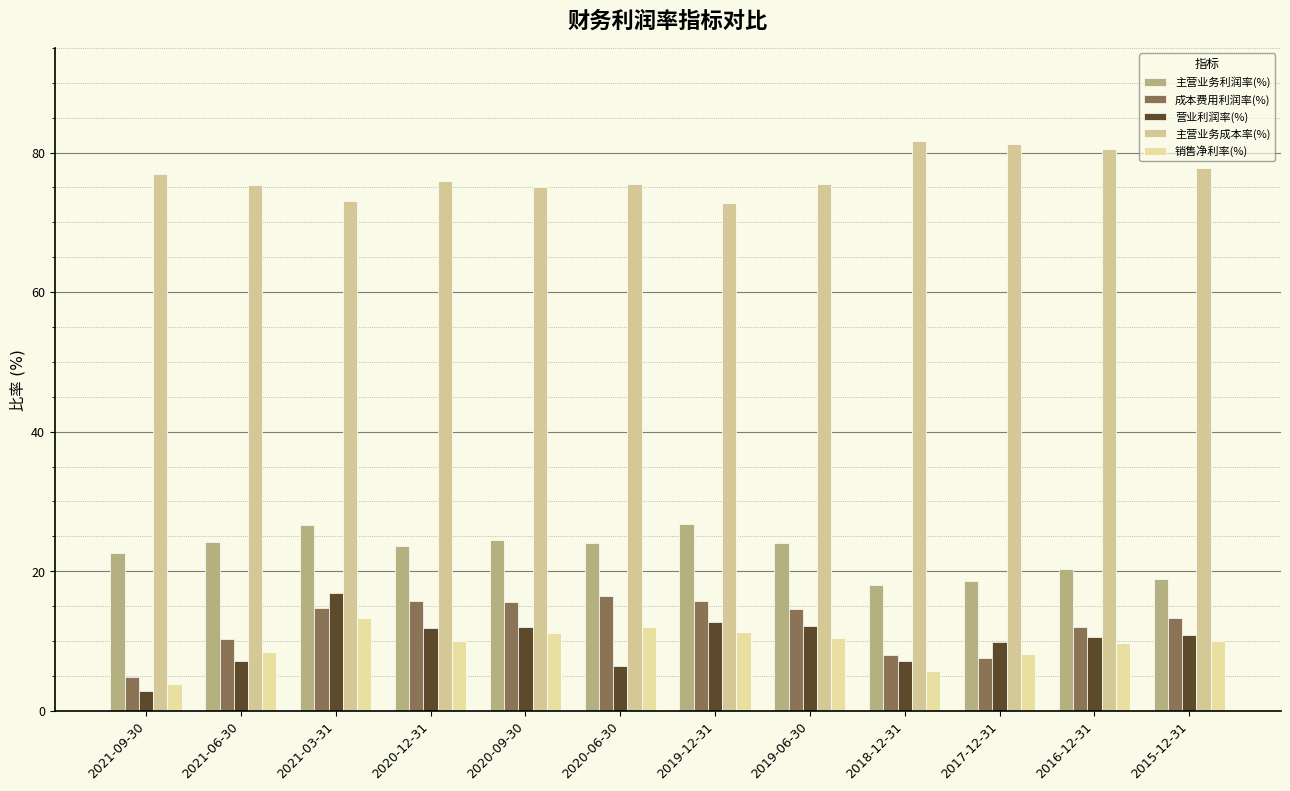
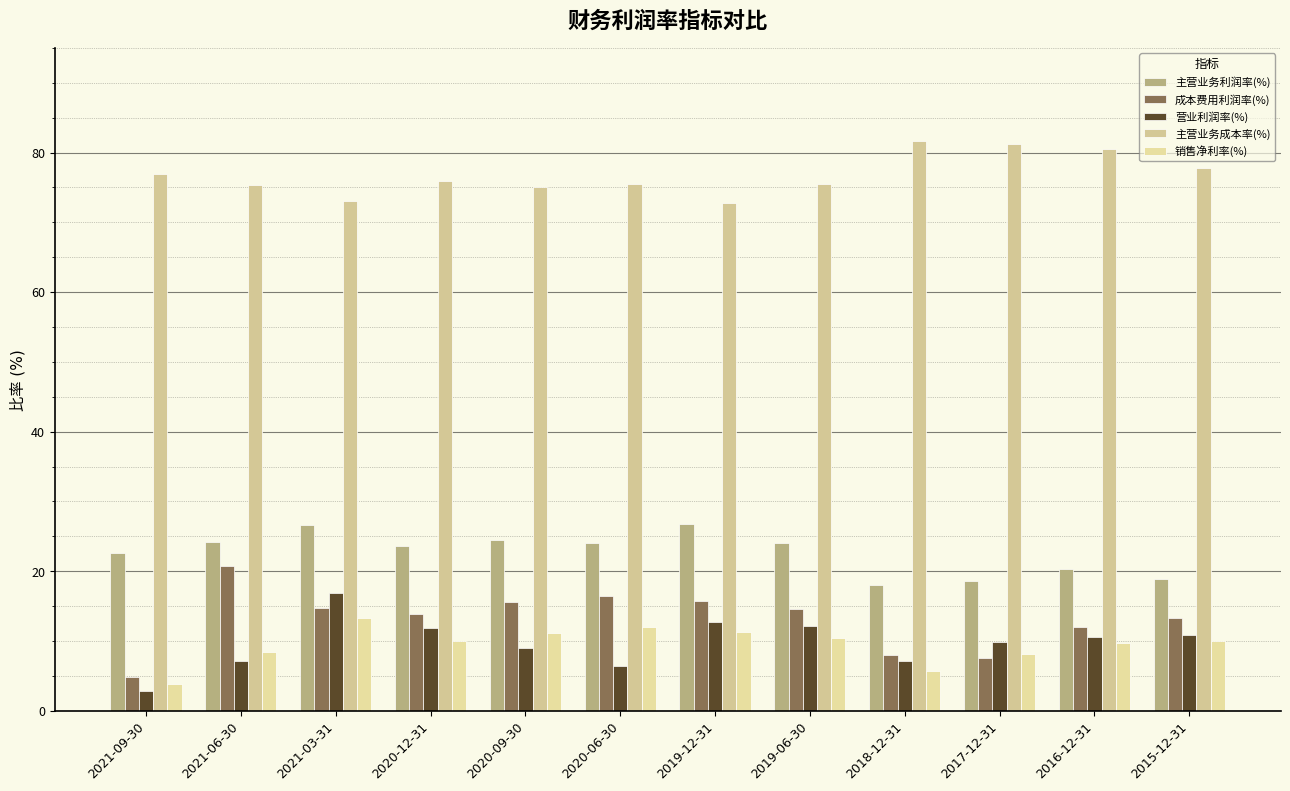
  {
    "成本费用利润率(%)": {
      "2021-09-30": 5,
-     "2021-06-30": 10,
+     "2021-06-30": 21,
      "2021-03-31": 15,
-     "2020-12-31": 16,
+     "2020-12-31": 14,
      "2020-09-30": 16,
      "2020-06-30": 16,
      "2019-12-31": 16,
      "2019-06-30": 15,
      "2018-12-31": 8,
      "2017-12-31": 8,
      "2016-12-31": 12,
      "2015-12-31": 13
    },
    "营业利润率(%)": {
      "2021-09-30": 3,
      "2021-06-30": 7,
      "2021-03-31": 17,
      "2020-12-31": 12,
-     "2020-09-30": 12,
+     "2020-09-30": 9,
      "2020-06-30": 6,
      "2019-12-31": 13,
      "2019-06-30": 12,
      "2018-12-31": 7,
      "2017-12-31": 10,
      "2016-12-31": 11,
      "2015-12-31": 11
    }
  }
